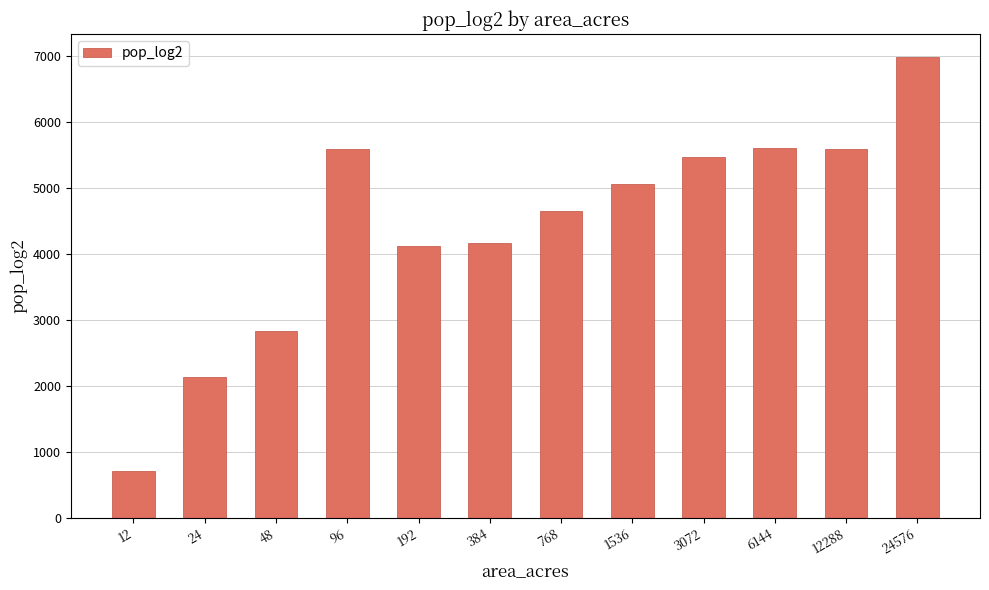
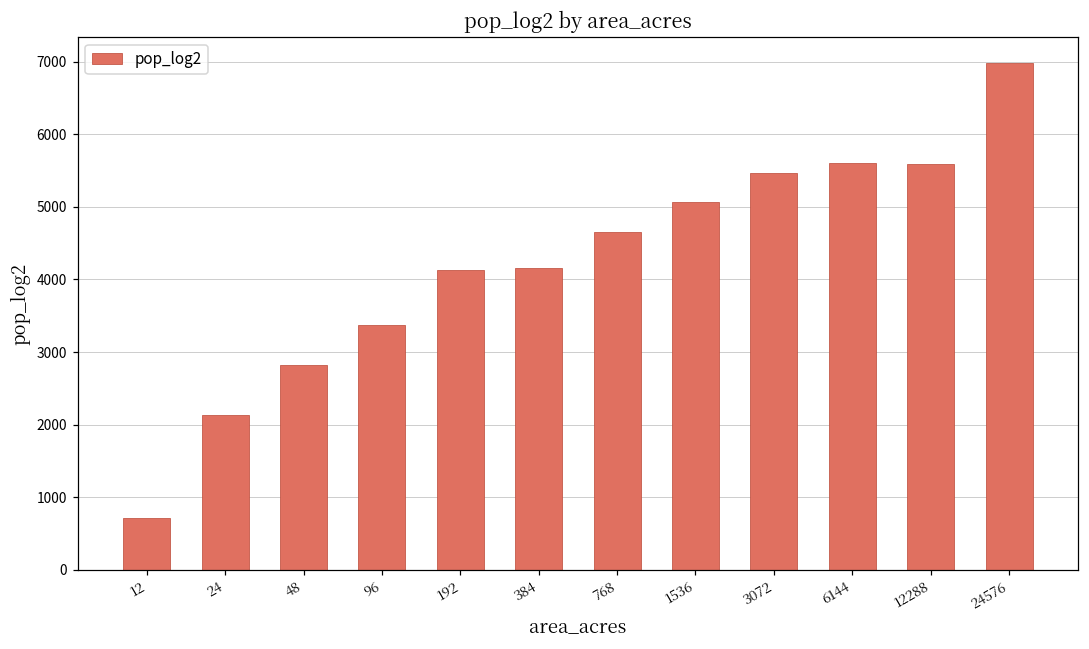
  {
    "12": 700,
    "24": 2100,
    "48": 2800,
-   "96": 5600,
+   "96": 3400,
    "192": 4100,
    "384": 4200,
    "768": 4700,
    "1536": 5100,
    "3072": 5500,
    "6144": 5600,
    "12288": 5600,
    "24576": 7000
  }
